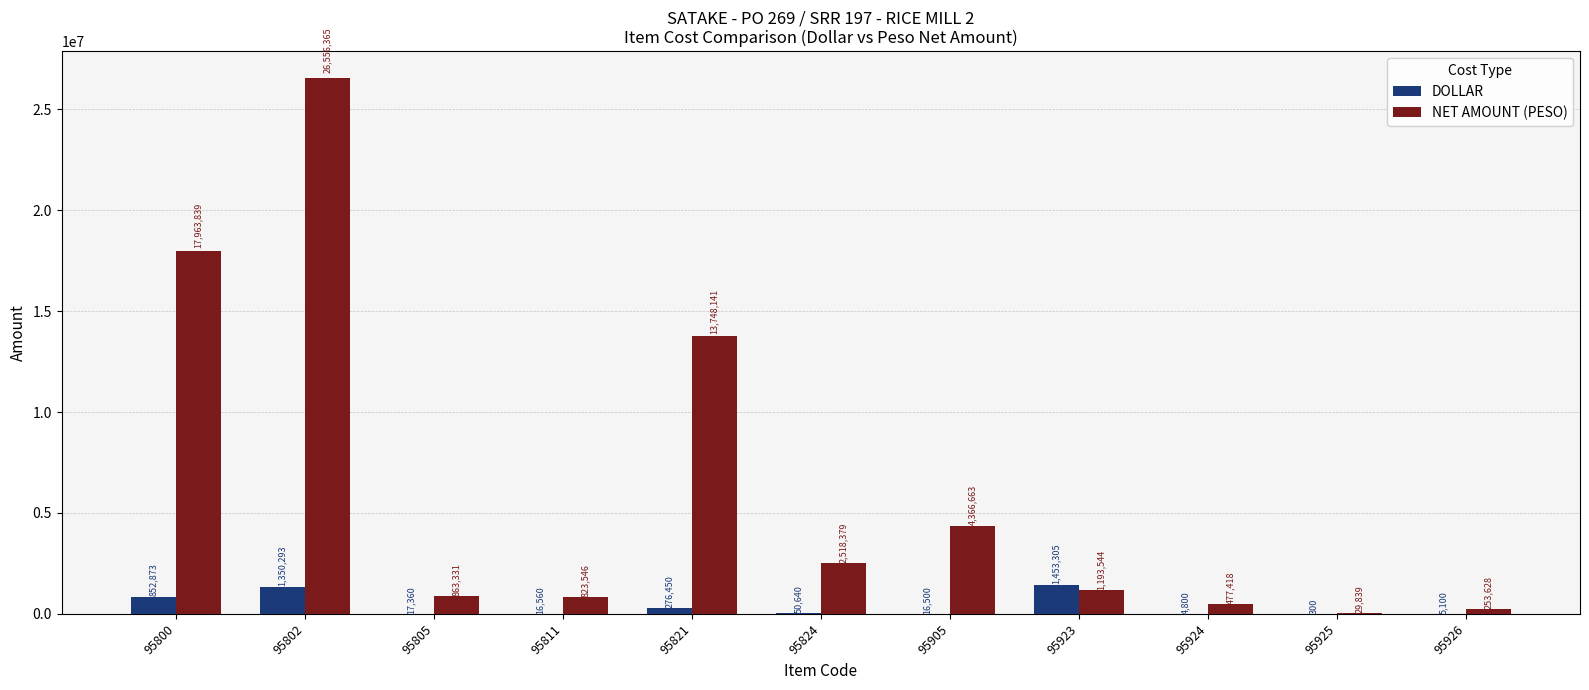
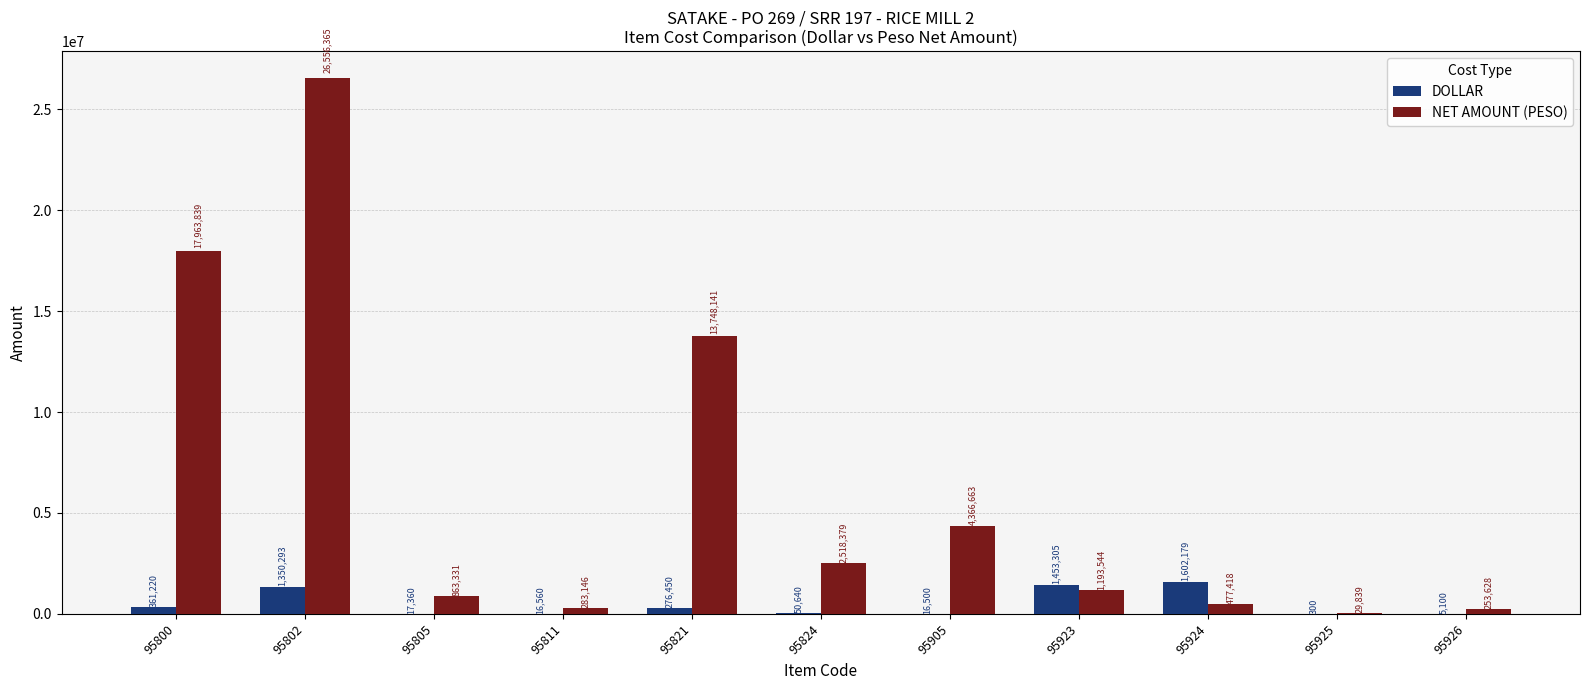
  {
    "DOLLAR": {
-     "95800": "852,873",
+     "95800": "361,220",
      "95802": "1,350,293",
      "95805": "17,360",
      "95811": "16,560",
      "95821": "276,450",
      "95824": "50,640",
      "95905": "16,500",
      "95923": "1,453,305",
-     "95924": "4,800",
+     "95924": "1,602,179",
      "95925": "300",
      "95926": "5,100"
    },
    "NET AMOUNT (PESO)": {
      "95800": "17,963,839",
      "95802": "26,556,365",
      "95805": "863,331",
-     "95811": "823,546",
+     "95811": "283,146",
      "95821": "13,748,141",
      "95824": "2,518,379",
      "95905": "4,366,663",
      "95923": "1,193,544",
      "95924": "477,418",
      "95925": "29,839",
      "95926": "253,628"
    }
  }
